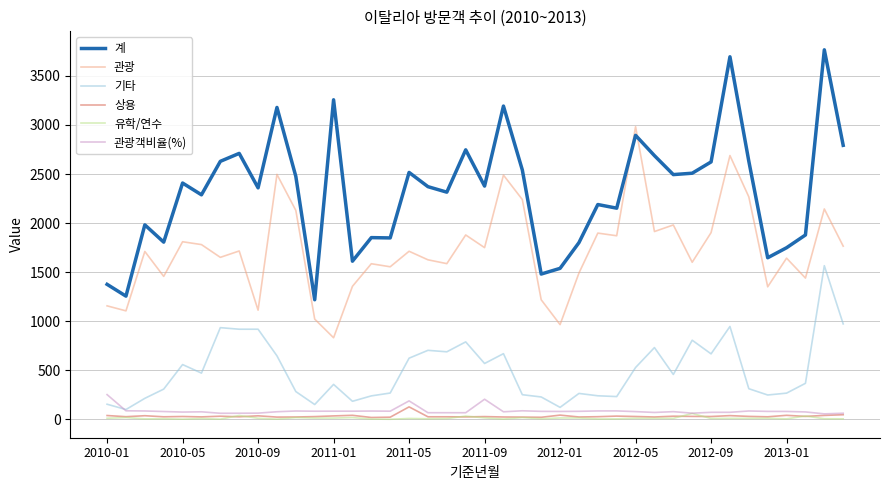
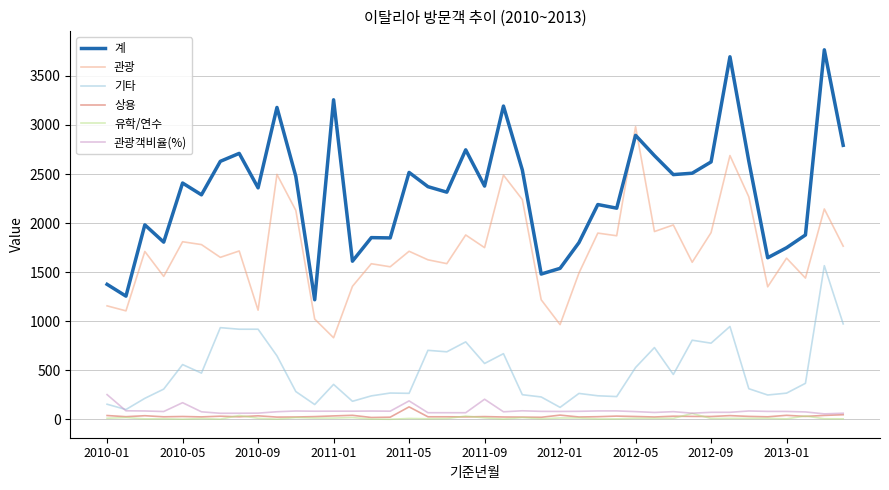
  {
    "계": {
      "2010-01": 1400,
      "2010-05": 2400,
      "2010-09": 2400,
      "2011-01": 3300,
      "2011-05": 2500,
      "2011-09": 2400,
      "2012-01": 1500,
      "2012-05": 2900,
      "2012-09": 2600,
      "2013-01": 1700
    },
    "관광": {
      "2010-01": 1200,
      "2010-05": 1800,
      "2010-09": 1100,
      "2011-01": 800,
      "2011-05": 1700,
      "2011-09": 1800,
      "2012-01": 1000,
      "2012-05": 3000,
      "2012-09": 1900,
      "2013-01": 1600
    },
    "기타": {
      "2010-01": 200,
      "2010-05": 600,
      "2010-09": 900,
      "2011-01": 400,
-     "2011-05": 600,
+     "2011-05": 300,
      "2011-09": 600,
      "2012-01": 100,
      "2012-05": 500,
-     "2012-09": 700,
+     "2012-09": 800,
      "2013-01": 300
    },
    "상용": {
      "2010-01": 0,
      "2010-05": 0,
      "2011-05": 100,
      "2012-01": 0,
      "2013-01": 0
    },
    "유학/연수": {
      "2010-01": 0,
      "2010-05": 0,
      "2011-05": 0,
      "2012-01": 0,
      "2013-01": 0
    },
    "관광객비율(%)": {
      "2010-01": 300,
-     "2010-05": 100,
+     "2010-05": 200,
      "2010-09": 100,
      "2011-01": 100,
      "2011-05": 200,
      "2011-09": 200,
      "2012-01": 100,
      "2012-05": 100,
      "2012-09": 100,
      "2013-01": 100
    }
  }
